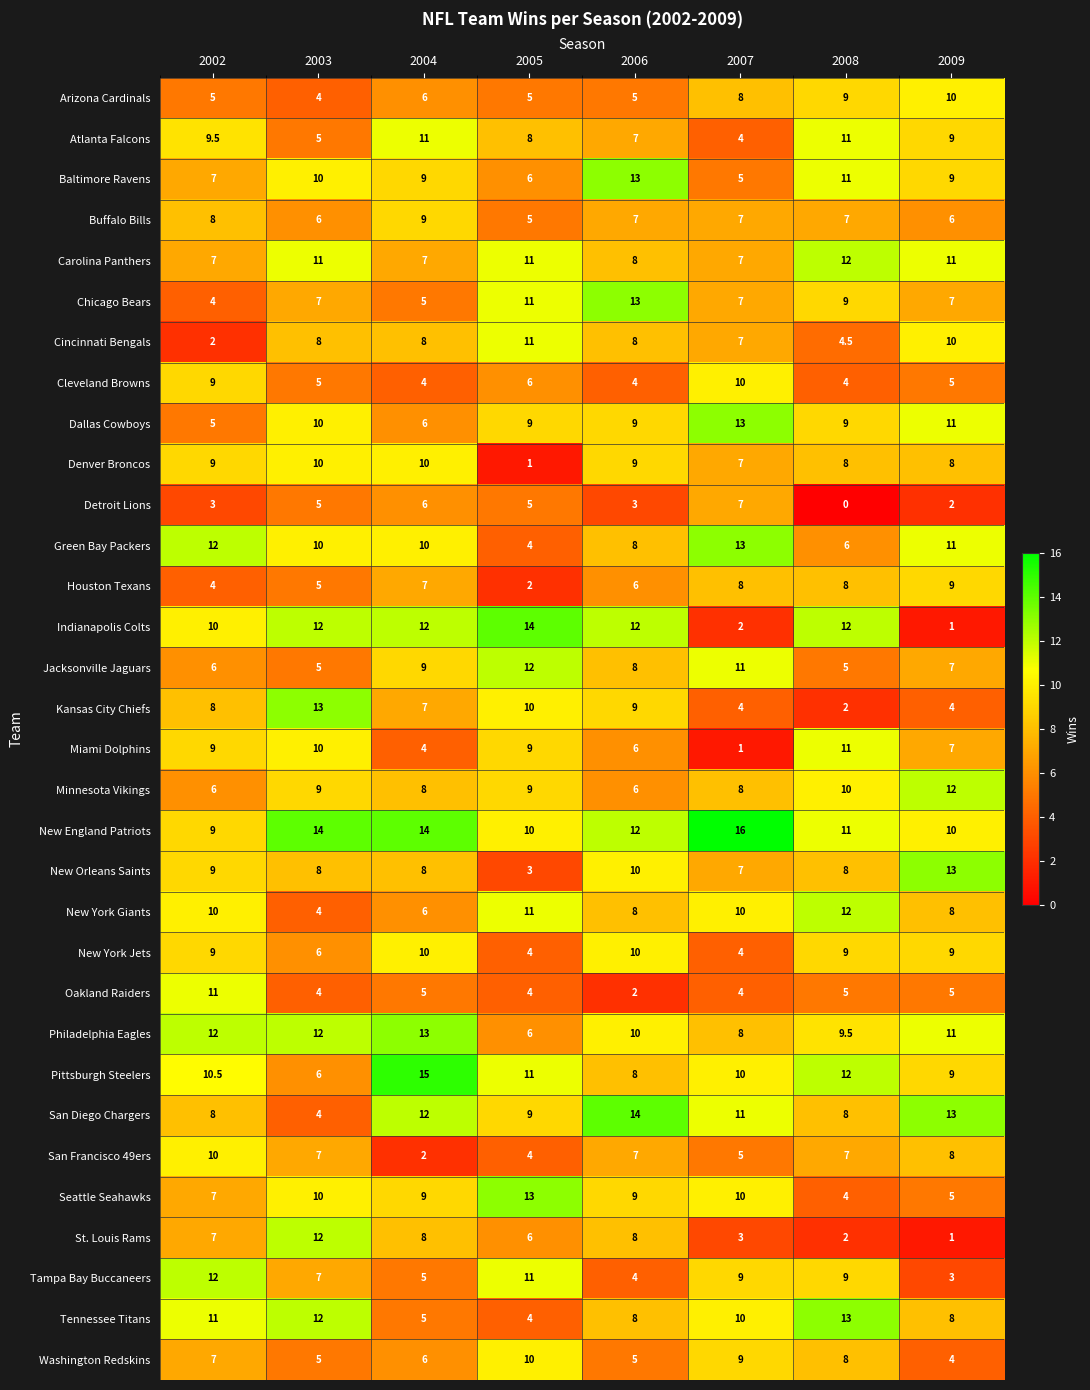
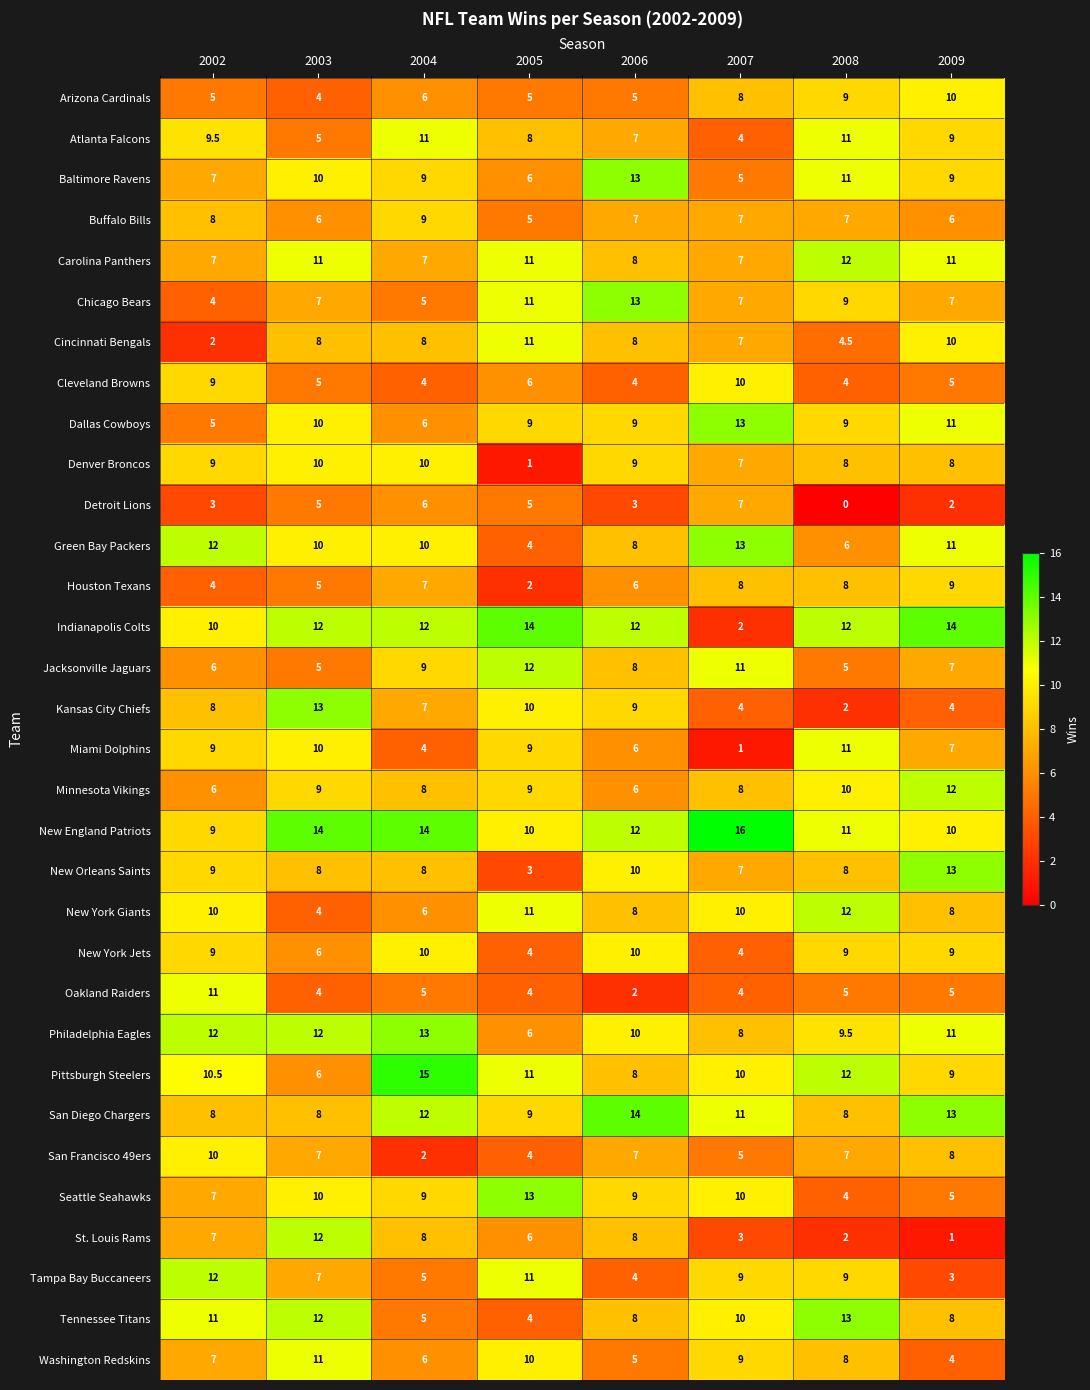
  {
    "Indianapolis Colts": {
      "2002": 10,
      "2003": 12,
      "2004": 12,
      "2005": 14,
      "2006": 12,
      "2007": 2,
      "2008": 12,
-     "2009": 1
+     "2009": 14
    },
    "San Diego Chargers": {
      "2002": 8,
-     "2003": 4,
+     "2003": 8,
      "2004": 12,
      "2005": 9,
      "2006": 14,
      "2007": 11,
      "2008": 8,
      "2009": 13
    },
    "Washington Redskins": {
      "2002": 7,
-     "2003": 5,
+     "2003": 11,
      "2004": 6,
      "2005": 10,
      "2006": 5,
      "2007": 9,
      "2008": 8,
      "2009": 4
    }
  }
